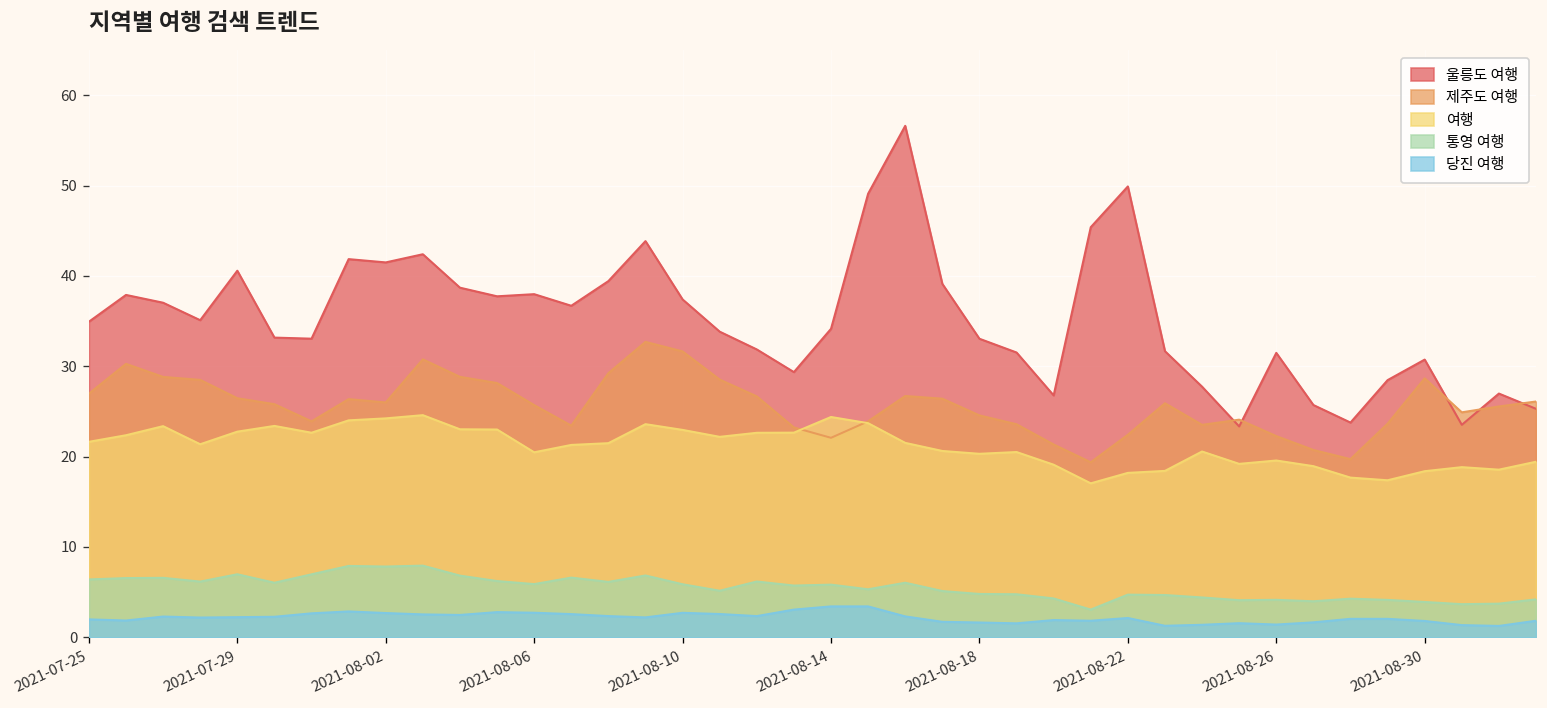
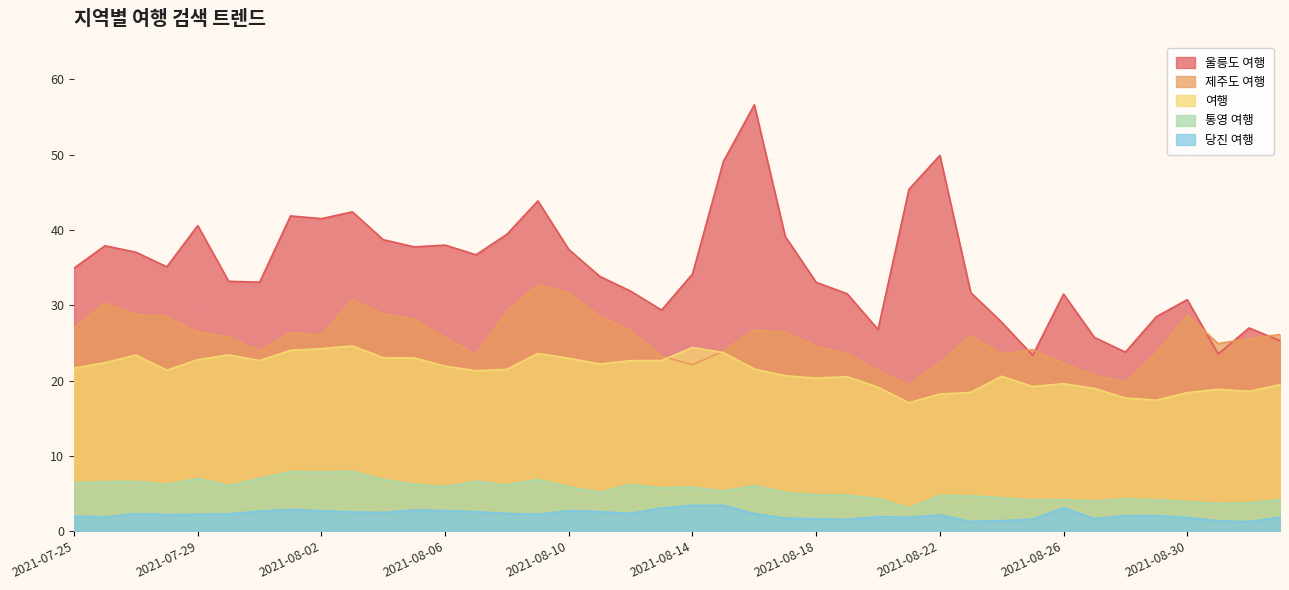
  {
    "울릉도 여행": {
      "2021-07-25": 35,
      "2021-07-29": 41,
      "2021-08-02": 41,
      "2021-08-06": 38,
      "2021-08-10": 37,
      "2021-08-14": 34,
      "2021-08-18": 33,
      "2021-08-22": 50,
      "2021-08-26": 31,
      "2021-08-30": 31
    },
    "제주도 여행": {
      "2021-07-25": 27,
      "2021-07-29": 26,
      "2021-08-02": 26,
      "2021-08-06": 26,
      "2021-08-10": 32,
      "2021-08-14": 22,
      "2021-08-18": 25,
      "2021-08-22": 22,
      "2021-08-26": 22,
      "2021-08-30": 29
    },
    "여행": {
      "2021-07-25": 22,
      "2021-07-29": 23,
      "2021-08-02": 24,
-     "2021-08-06": 20,
+     "2021-08-06": 22,
      "2021-08-10": 23,
      "2021-08-14": 24,
      "2021-08-18": 20,
      "2021-08-22": 18,
      "2021-08-26": 20,
      "2021-08-30": 18
    },
    "통영 여행": {
      "2021-07-25": 6,
      "2021-07-29": 7,
      "2021-08-02": 8,
      "2021-08-06": 6,
      "2021-08-10": 6,
      "2021-08-14": 6,
      "2021-08-18": 5,
      "2021-08-22": 5,
      "2021-08-26": 4,
      "2021-08-30": 4
    },
    "당진 여행": {
      "2021-07-25": 2,
      "2021-07-29": 2,
      "2021-08-02": 3,
      "2021-08-06": 3,
      "2021-08-10": 3,
      "2021-08-14": 3,
      "2021-08-18": 2,
      "2021-08-22": 2,
-     "2021-08-26": 1,
+     "2021-08-26": 3,
      "2021-08-30": 2
    }
  }
